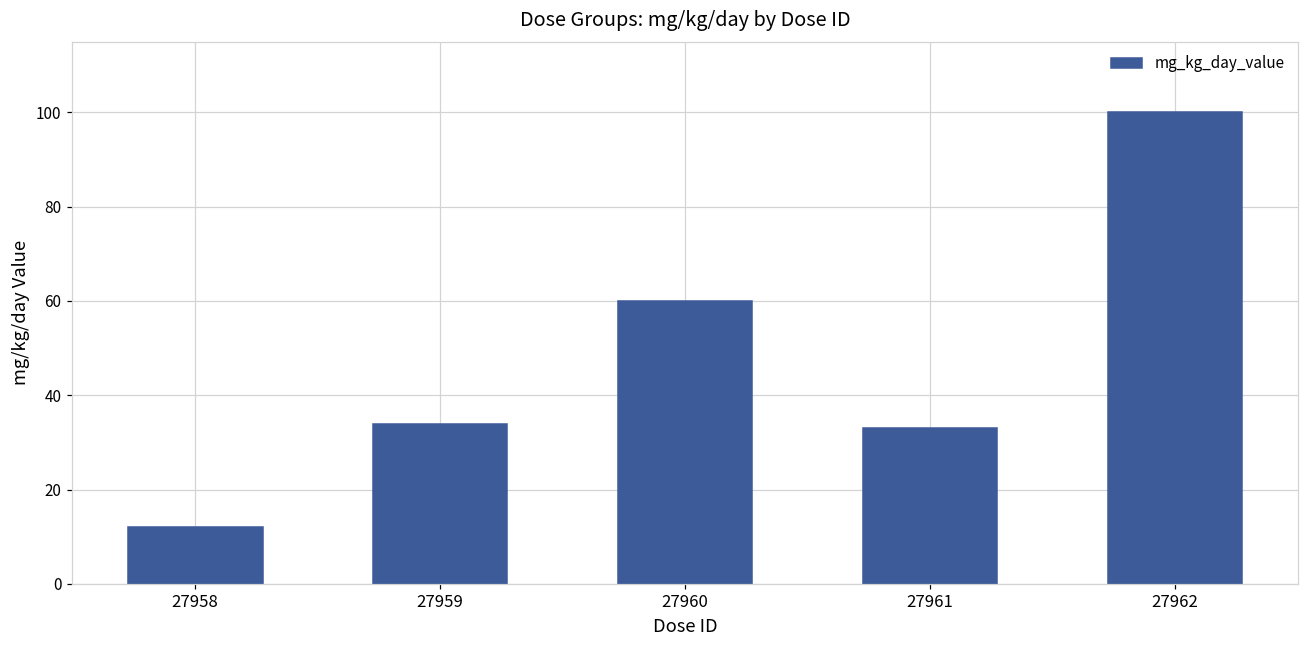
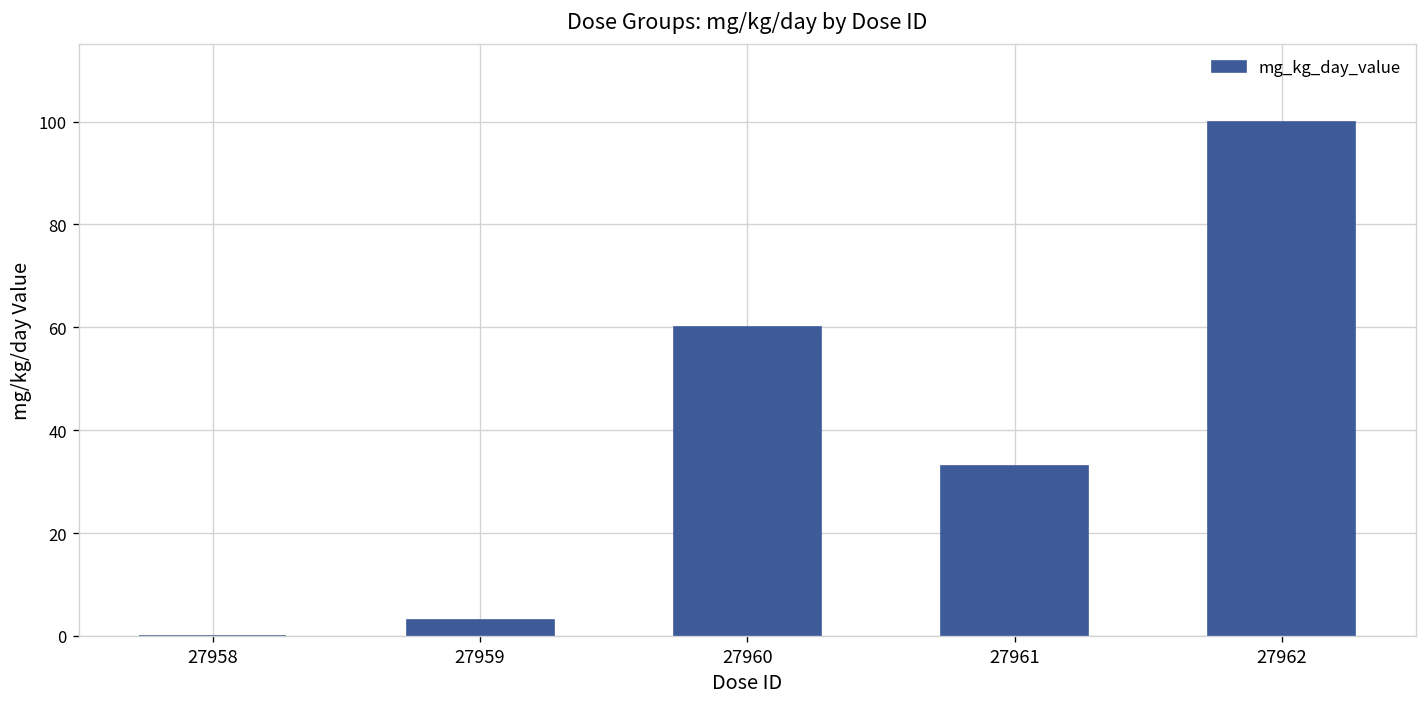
  {
-   "27958": 12,
-   "27959": 34,
+   "27958": 0,
+   "27959": 3,
    "27960": 60,
    "27961": 33,
    "27962": 100
  }
